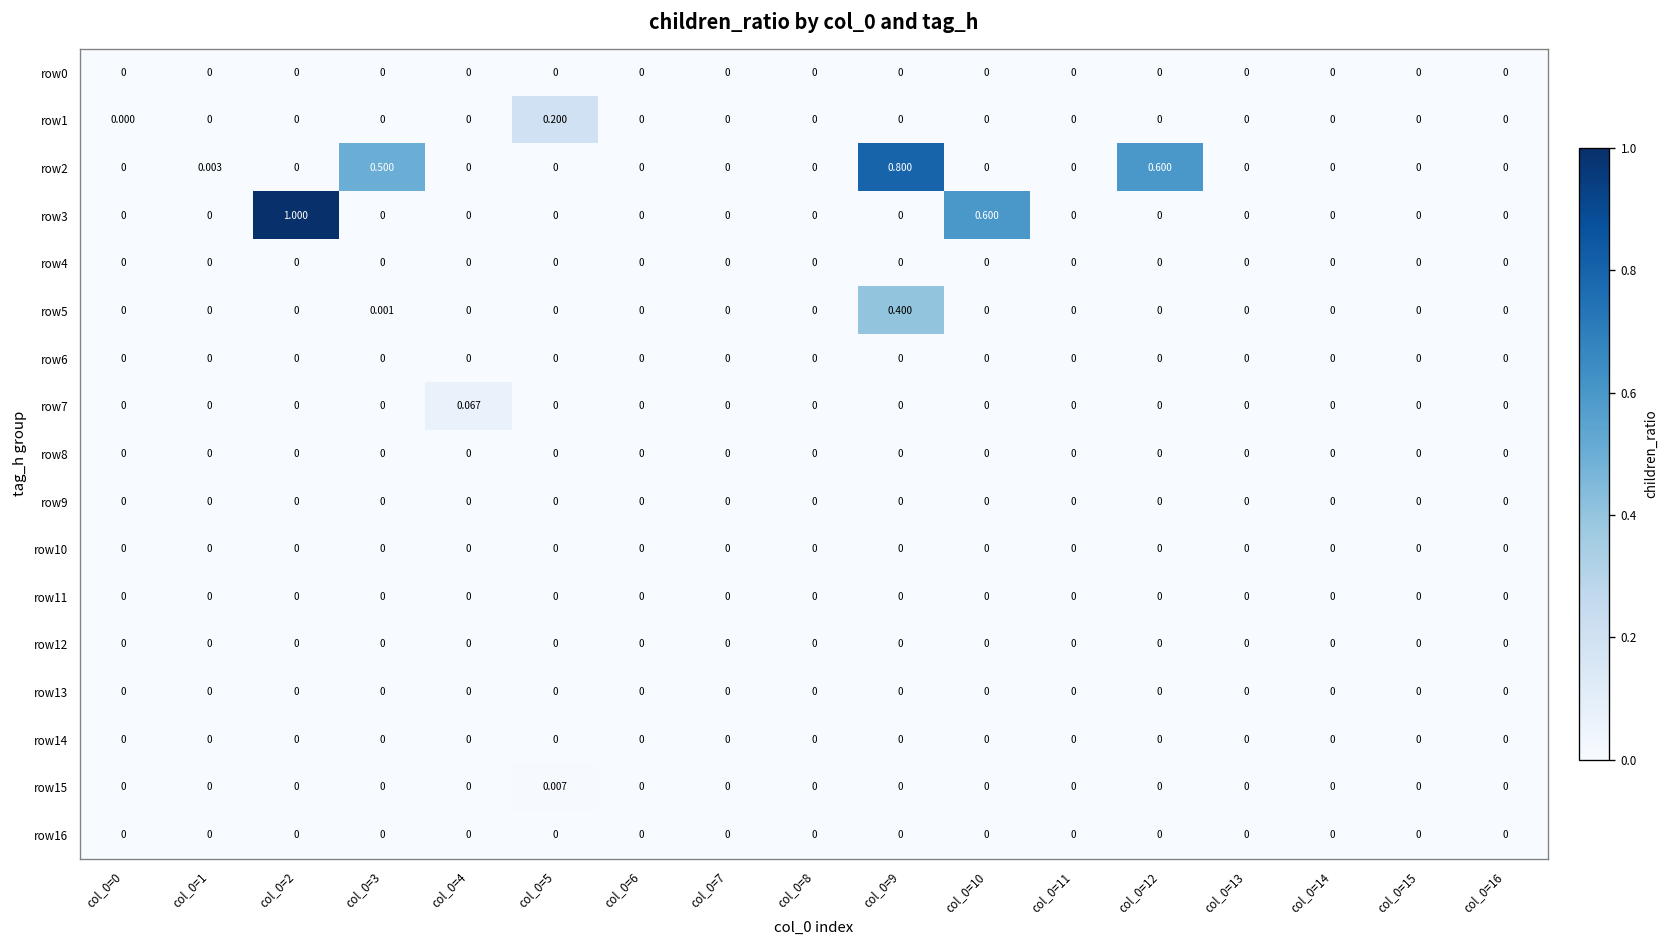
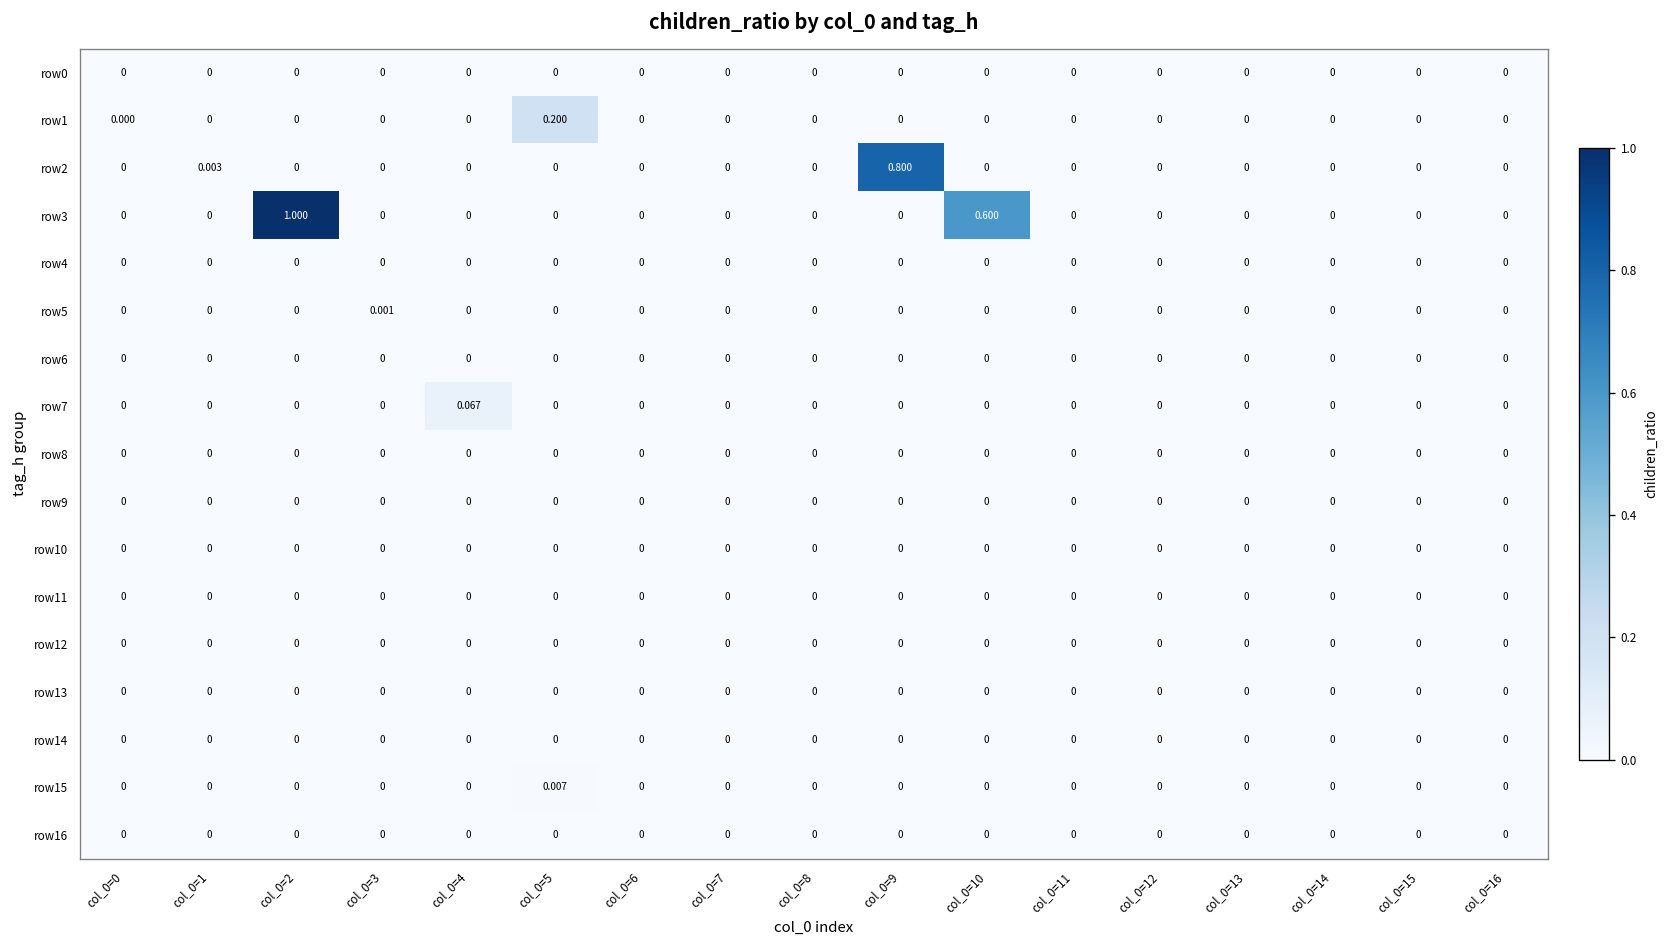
  {
    "row2": {
      "col_0=0": 0,
      "col_0=1": 0.003,
      "col_0=2": 0,
-     "col_0=3": 0.500,
+     "col_0=3": 0,
      "col_0=4": 0,
      "col_0=5": 0,
      "col_0=6": 0,
      "col_0=7": 0,
      "col_0=8": 0,
      "col_0=9": 0.800,
      "col_0=10": 0,
      "col_0=11": 0,
-     "col_0=12": 0.600,
+     "col_0=12": 0,
      "col_0=13": 0,
      "col_0=14": 0,
      "col_0=15": 0,
      "col_0=16": 0
    },
    "row5": {
      "col_0=0": 0,
      "col_0=1": 0,
      "col_0=2": 0,
      "col_0=3": 0.001,
      "col_0=4": 0,
      "col_0=5": 0,
      "col_0=6": 0,
      "col_0=7": 0,
      "col_0=8": 0,
-     "col_0=9": 0.400,
+     "col_0=9": 0,
      "col_0=10": 0,
      "col_0=11": 0,
      "col_0=12": 0,
      "col_0=13": 0,
      "col_0=14": 0,
      "col_0=15": 0,
      "col_0=16": 0
    }
  }
